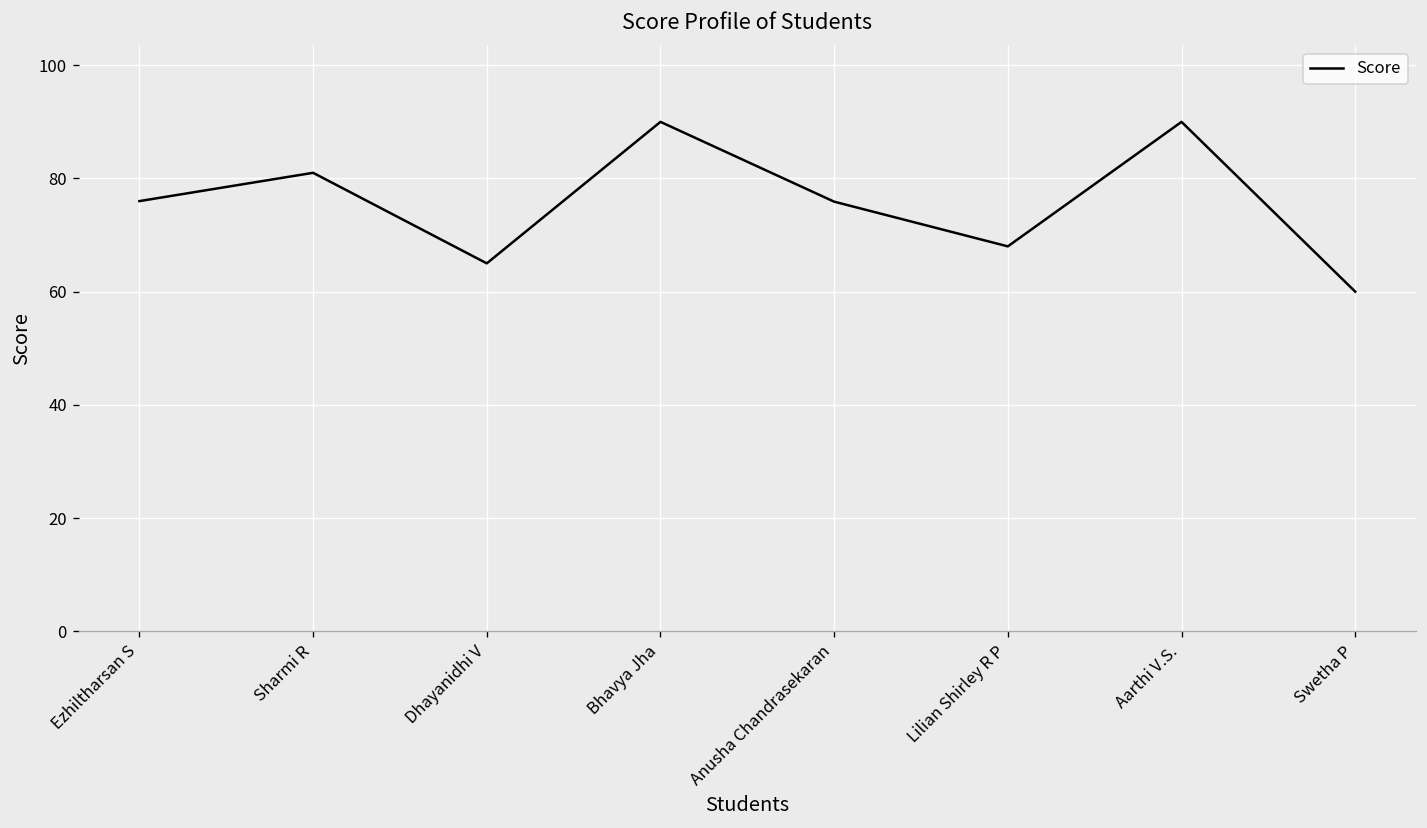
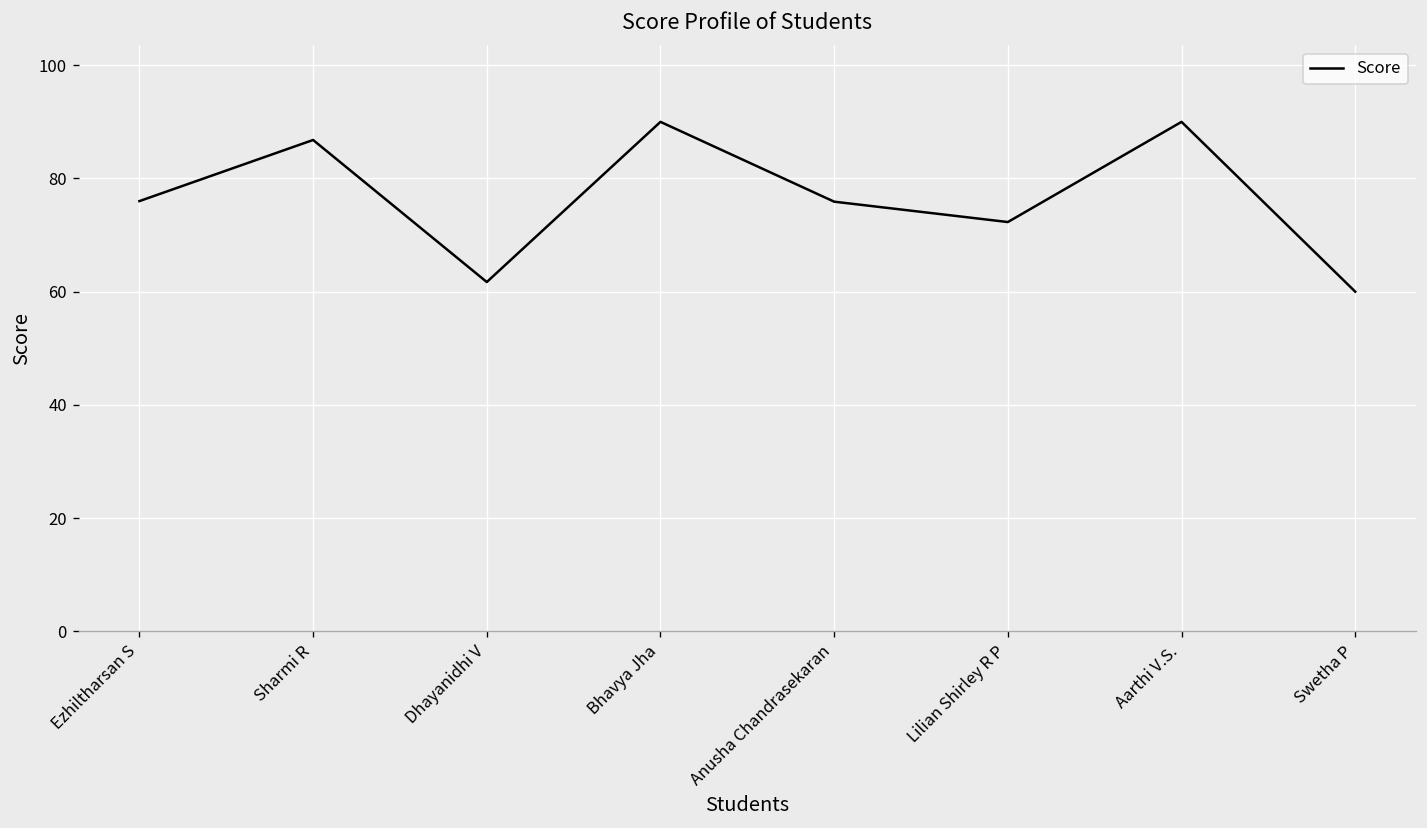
  {
    "Ezhiltharsan S": 76,
-   "Sharmi R": 81,
-   "Dhayanidhi V": 65,
+   "Sharmi R": 87,
+   "Dhayanidhi V": 62,
    "Bhavya Jha": 90,
    "Anusha Chandrasekaran": 76,
-   "Lilian Shirley R P": 68,
+   "Lilian Shirley R P": 72,
    "Aarthi V.S.": 90,
    "Swetha P": 60
  }
